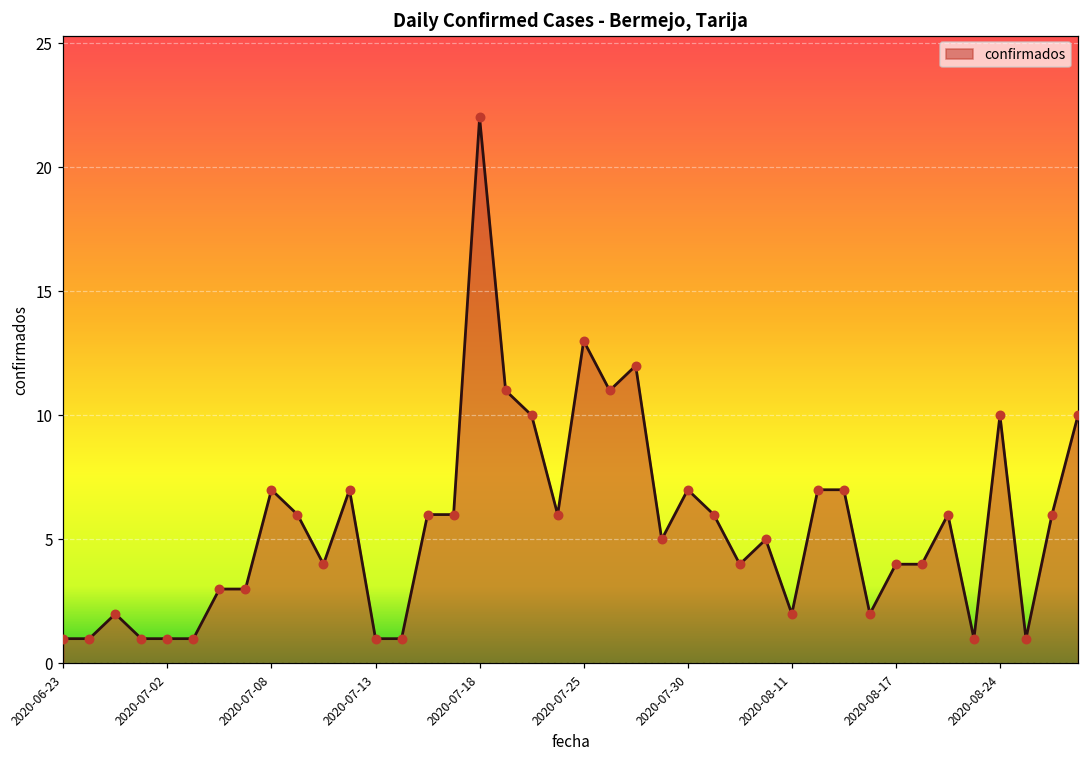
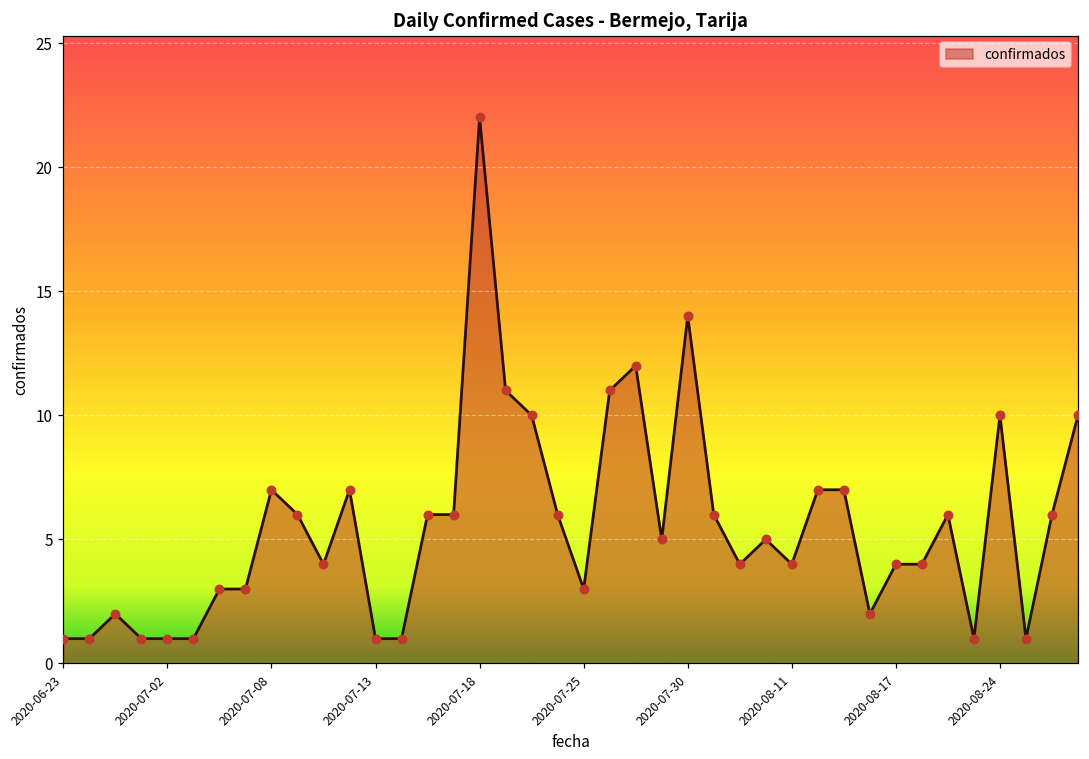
  {
    "2020-06-23": 1,
    "2020-07-02": 1,
    "2020-07-08": 7,
    "2020-07-13": 1,
    "2020-07-18": 22,
-   "2020-07-25": 13,
-   "2020-07-30": 7,
-   "2020-08-11": 2,
+   "2020-07-25": 3,
+   "2020-07-30": 14,
+   "2020-08-11": 4,
    "2020-08-17": 4,
    "2020-08-24": 10
  }
